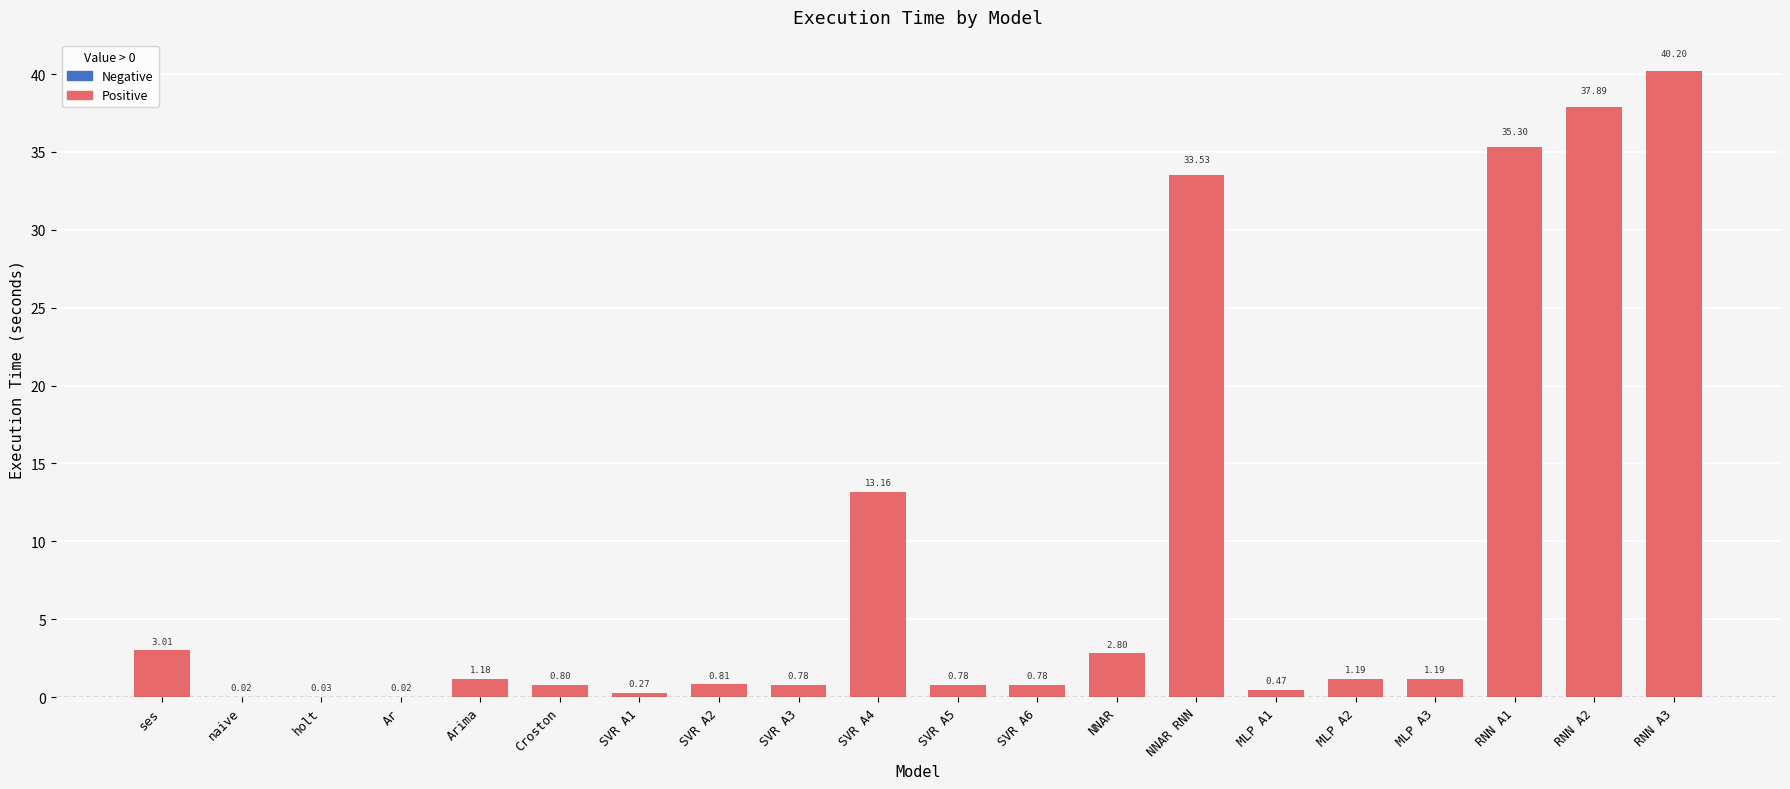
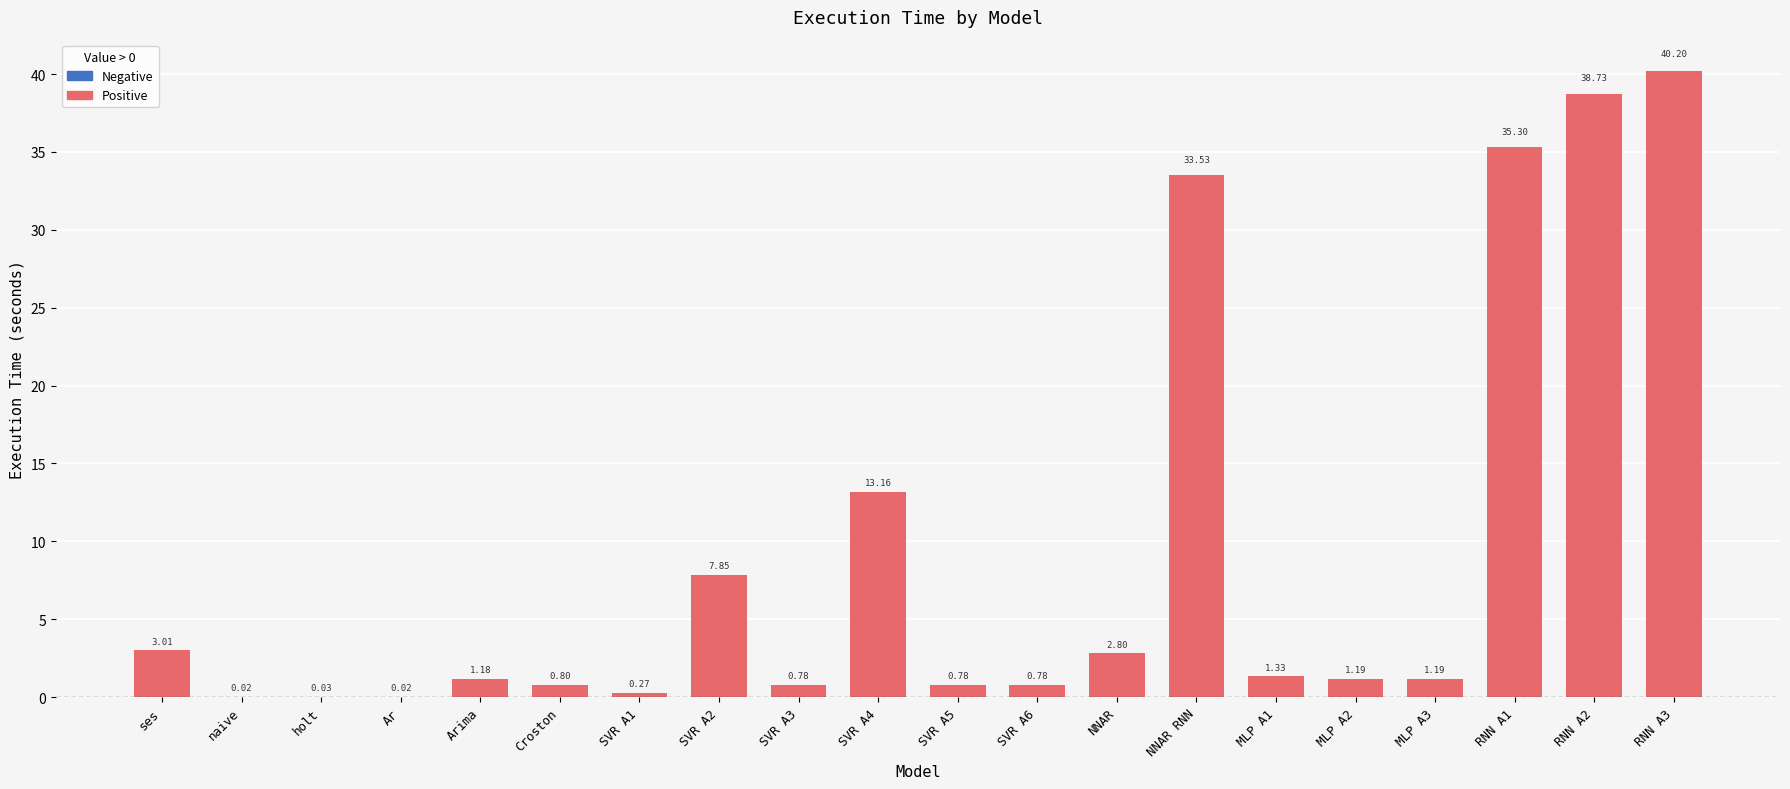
  {
    "ses": 3.01,
    "naive": 0.02,
    "holt": 0.03,
    "Ar": 0.02,
    "Arima": 1.18,
    "Croston": 0.80,
    "SVR A1": 0.27,
-   "SVR A2": 0.81,
+   "SVR A2": 7.85,
    "SVR A3": 0.78,
    "SVR A4": 13.16,
    "SVR A5": 0.78,
    "SVR A6": 0.78,
    "NNAR": 2.80,
    "NNAR RNN": 33.53,
-   "MLP A1": 0.47,
+   "MLP A1": 1.33,
    "MLP A2": 1.19,
    "MLP A3": 1.19,
    "RNN A1": 35.30,
-   "RNN A2": 37.89,
+   "RNN A2": 38.73,
    "RNN A3": 40.20
  }
